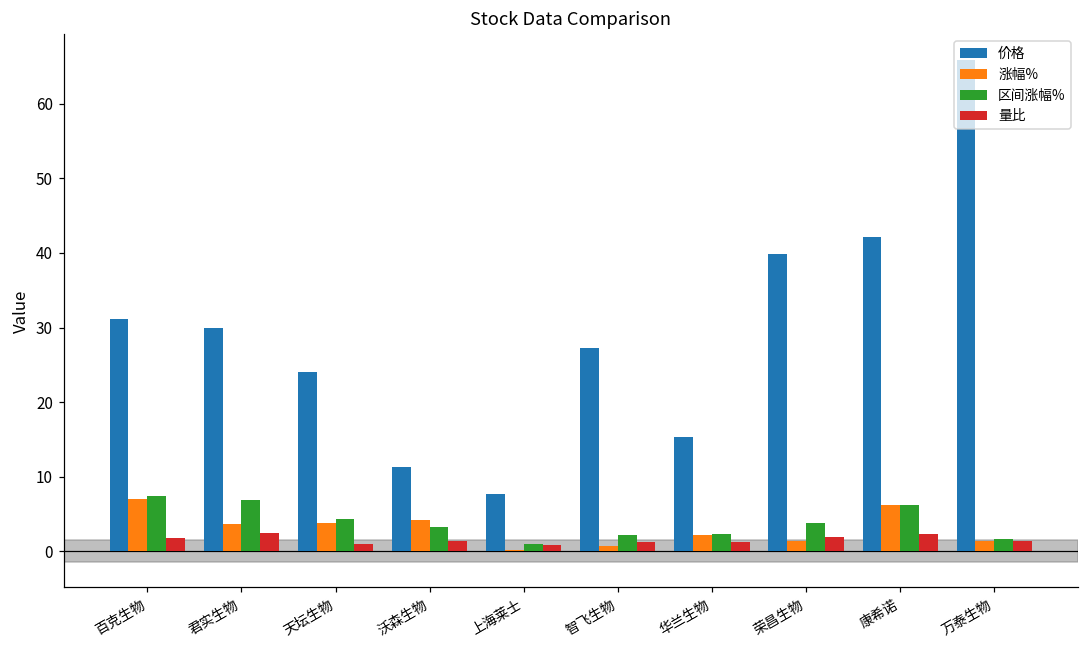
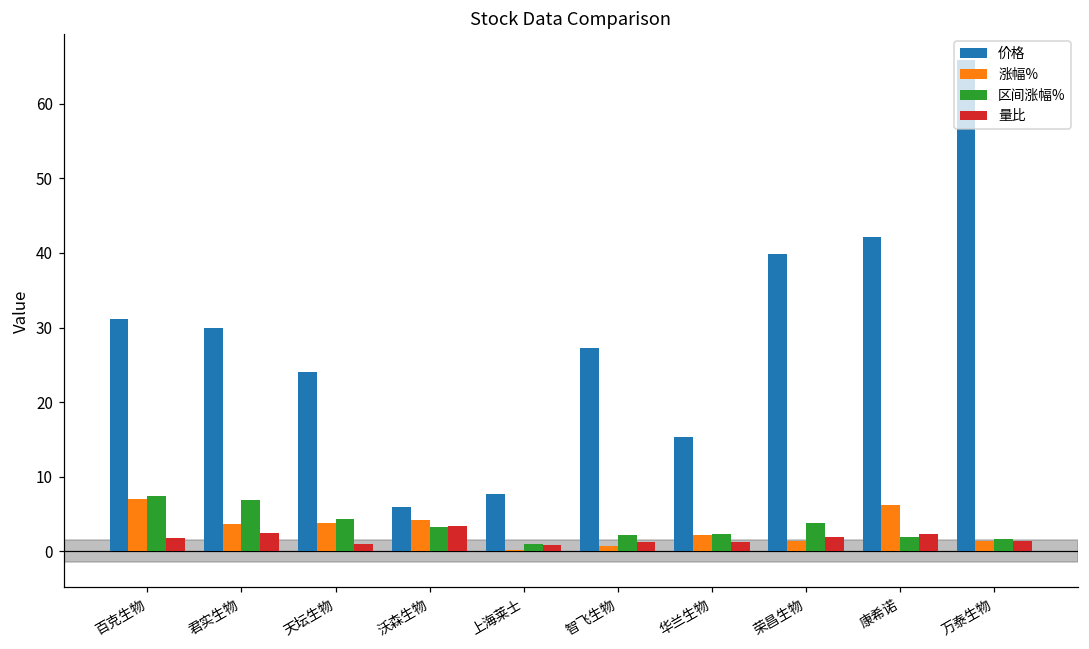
  {
    "价格": {
      "百克生物": 31,
      "君实生物": 30,
      "天坛生物": 24,
-     "沃森生物": 11,
+     "沃森生物": 6,
      "上海莱士": 8,
      "智飞生物": 27,
      "华兰生物": 15,
      "荣昌生物": 40,
      "康希诺": 42
    },
    "涨幅%": {
      "百克生物": 7,
      "君实生物": 4,
      "天坛生物": 4,
      "沃森生物": 4,
      "智飞生物": 1,
      "华兰生物": 2,
      "荣昌生物": 1,
      "康希诺": 6,
      "万泰生物": 1
    },
    "区间涨幅%": {
      "百克生物": 7,
      "君实生物": 7,
      "天坛生物": 4,
      "沃森生物": 3,
      "上海莱士": 1,
      "智飞生物": 2,
      "华兰生物": 2,
      "荣昌生物": 4,
-     "康希诺": 6,
+     "康希诺": 2,
      "万泰生物": 2
    },
    "量比": {
      "百克生物": 2,
      "君实生物": 2,
      "天坛生物": 1,
-     "沃森生物": 1,
+     "沃森生物": 3,
      "上海莱士": 1,
      "智飞生物": 1,
      "华兰生物": 1,
      "荣昌生物": 2,
      "康希诺": 2,
      "万泰生物": 1
    }
  }
